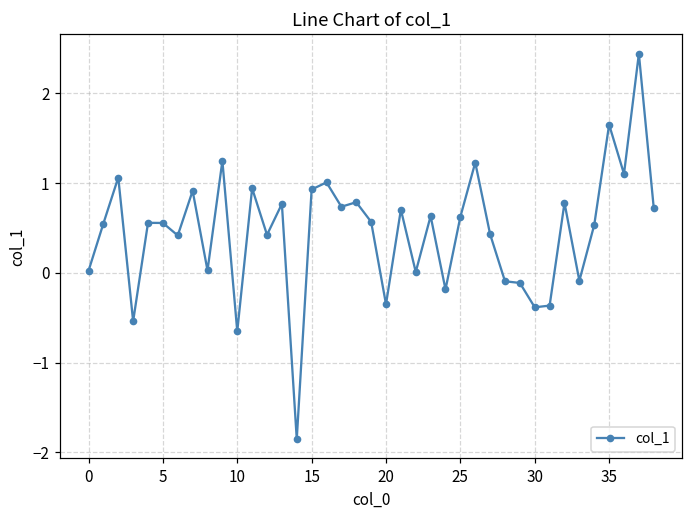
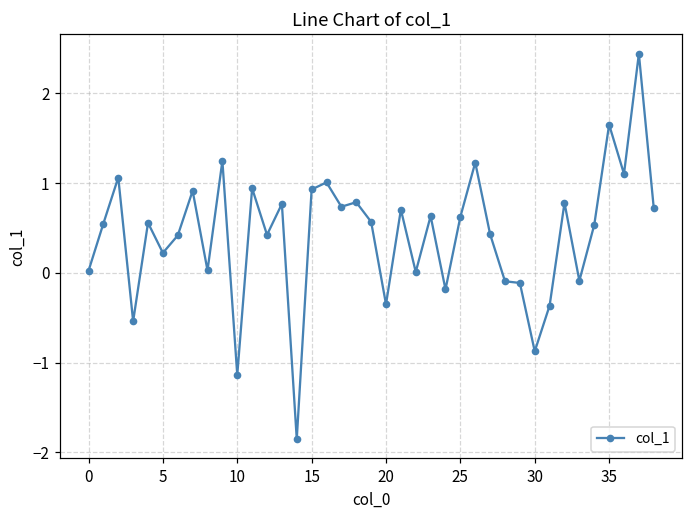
  {
    "0": 0.0,
-   "5": 0.6,
-   "10": -0.7,
+   "5": 0.2,
+   "10": -1.1,
    "15": 0.9,
    "20": -0.3,
    "25": 0.6,
-   "30": -0.4,
+   "30": -0.9,
    "35": 1.7
  }
